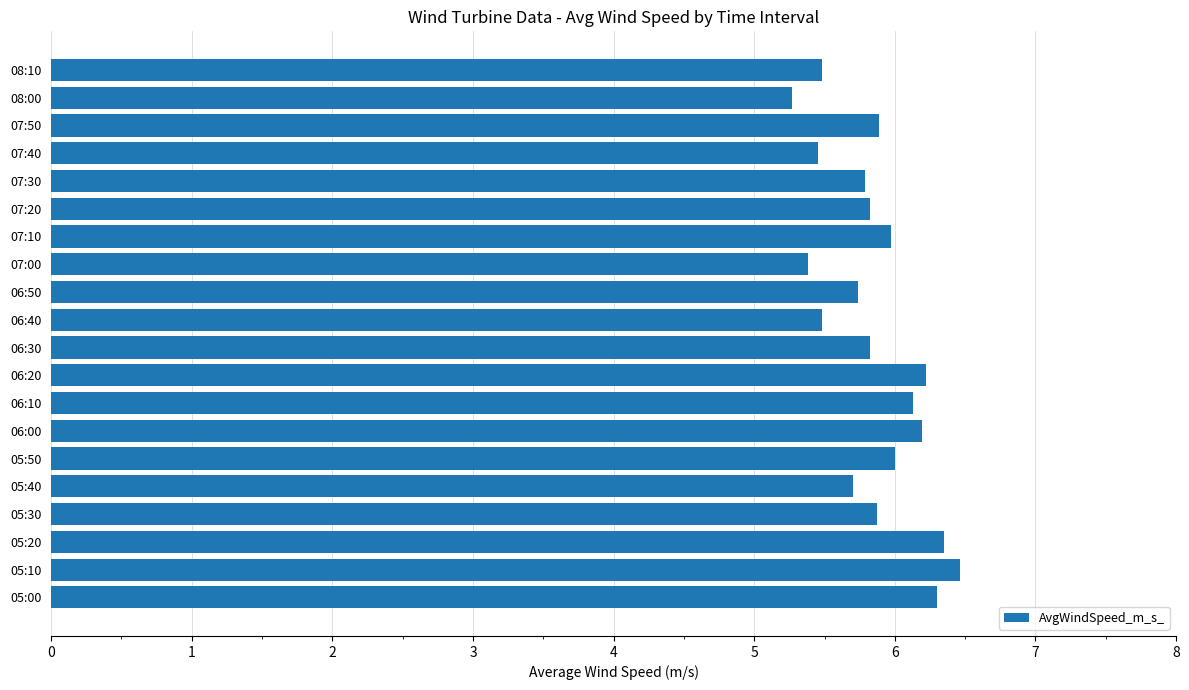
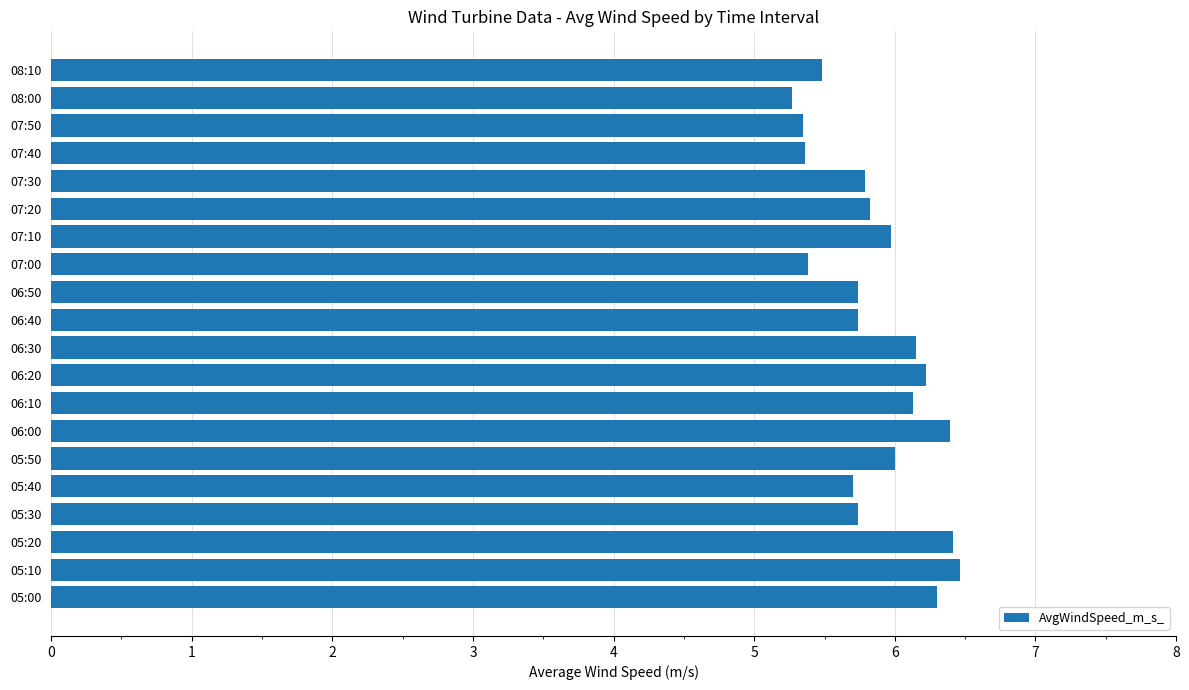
  {
    "08:10": 5.48,
    "08:00": 5.27,
-   "07:50": 5.89,
-   "07:40": 5.45,
+   "07:50": 5.35,
+   "07:40": 5.36,
    "07:30": 5.79,
    "07:20": 5.82,
    "07:10": 5.97,
    "07:00": 5.38,
    "06:50": 5.74,
-   "06:40": 5.48,
-   "06:30": 5.82,
+   "06:40": 5.74,
+   "06:30": 6.15,
    "06:20": 6.22,
    "06:10": 6.13,
-   "06:00": 6.19,
+   "06:00": 6.39,
    "05:50": 6.00,
    "05:40": 5.70,
-   "05:30": 5.87,
-   "05:20": 6.35,
+   "05:30": 5.74,
+   "05:20": 6.41,
    "05:10": 6.46,
    "05:00": 6.30
  }
